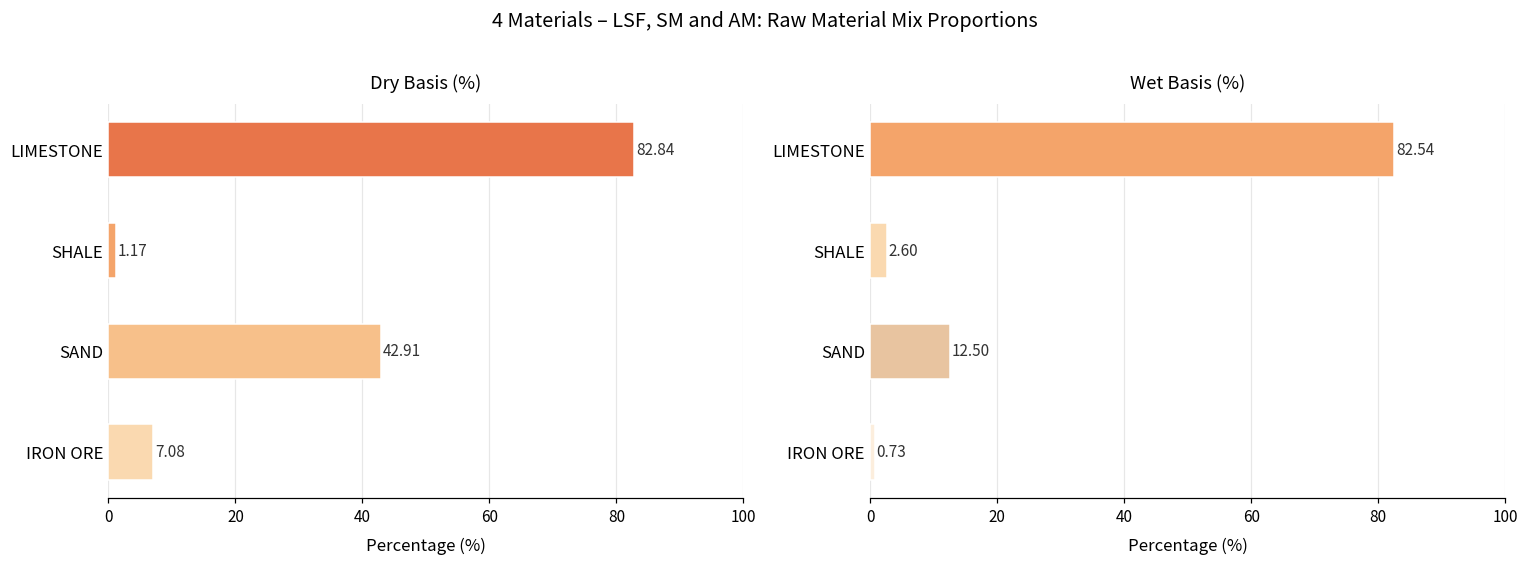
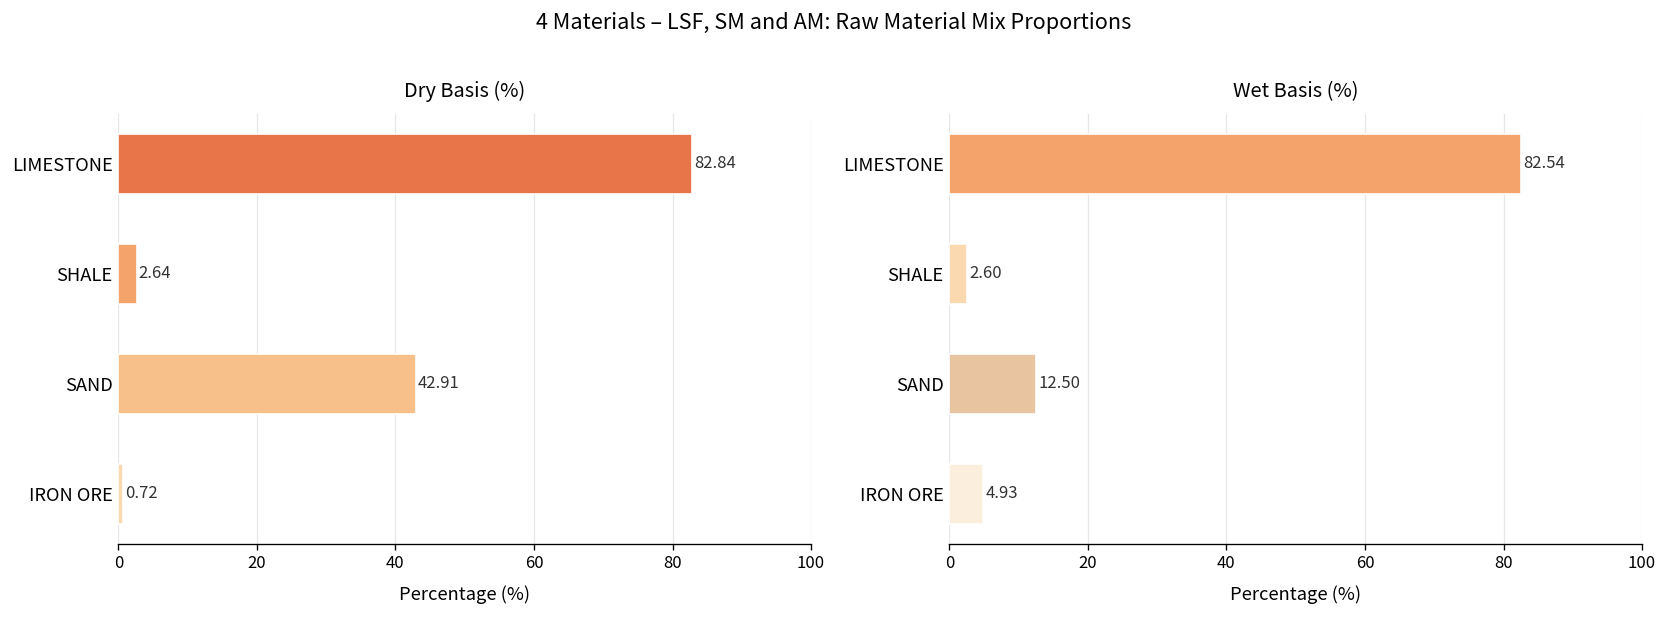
  {
    "Dry Basis (%)": {
      "LIMESTONE": 82.84,
-     "SHALE": 1.17,
+     "SHALE": 2.64,
      "SAND": 42.91,
-     "IRON ORE": 7.08
+     "IRON ORE": 0.72
    },
    "Wet Basis (%)": {
      "LIMESTONE": 82.54,
      "SHALE": 2.60,
      "SAND": 12.50,
-     "IRON ORE": 0.73
+     "IRON ORE": 4.93
    }
  }
